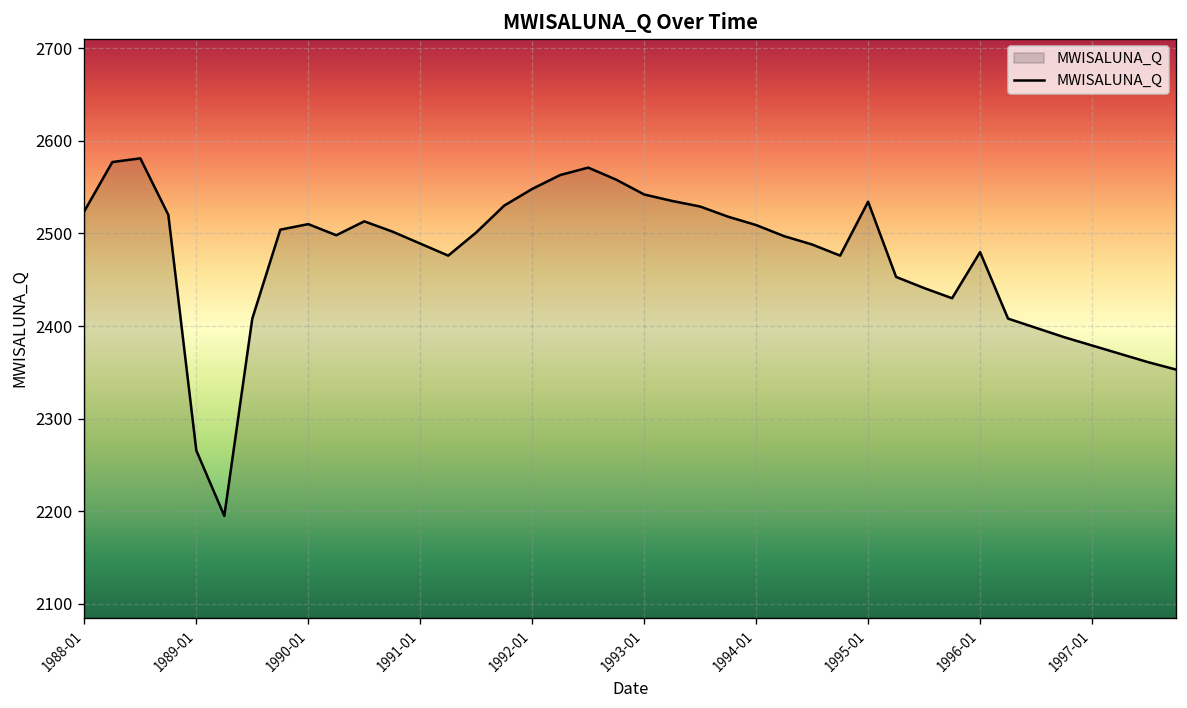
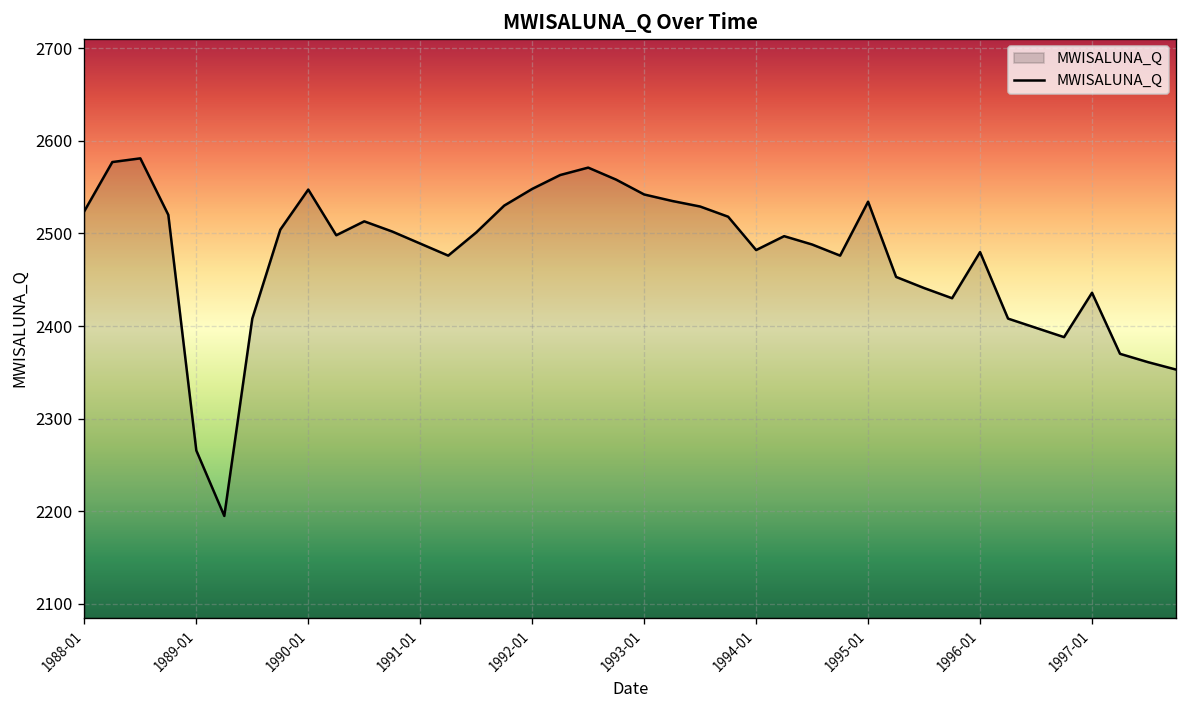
  {
    "1988-01": 2520,
    "1989-01": 2270,
-   "1990-01": 2510,
+   "1990-01": 2550,
    "1991-01": 2490,
    "1992-01": 2550,
    "1993-01": 2540,
-   "1994-01": 2510,
+   "1994-01": 2480,
    "1995-01": 2530,
    "1996-01": 2480,
-   "1997-01": 2380
+   "1997-01": 2440
  }
